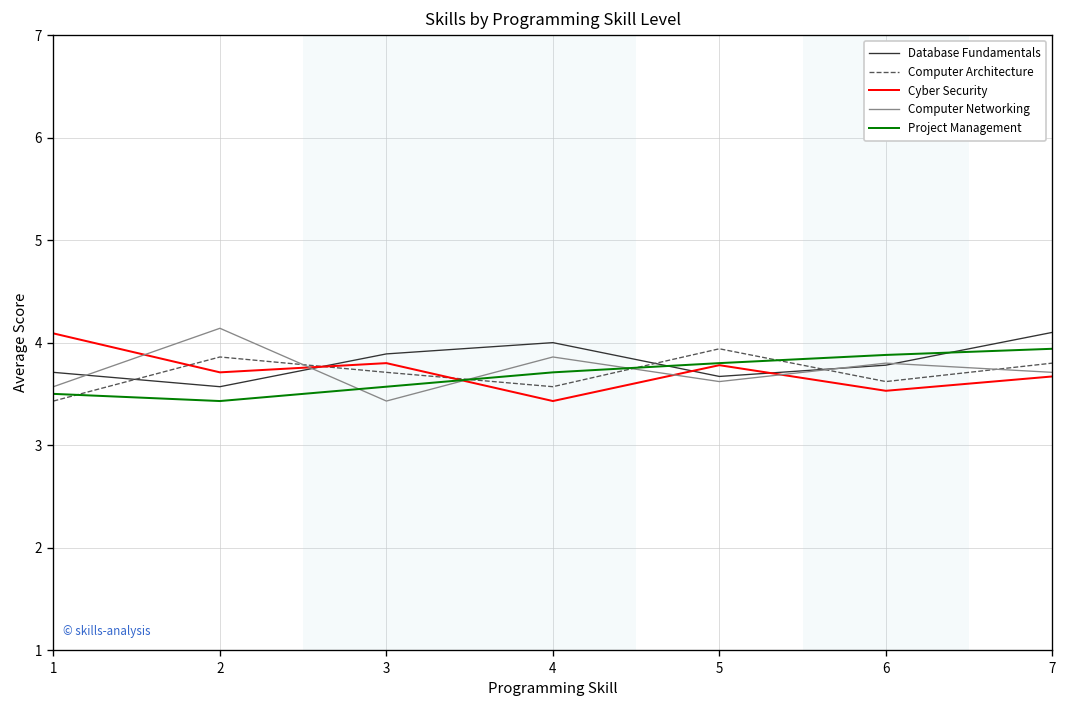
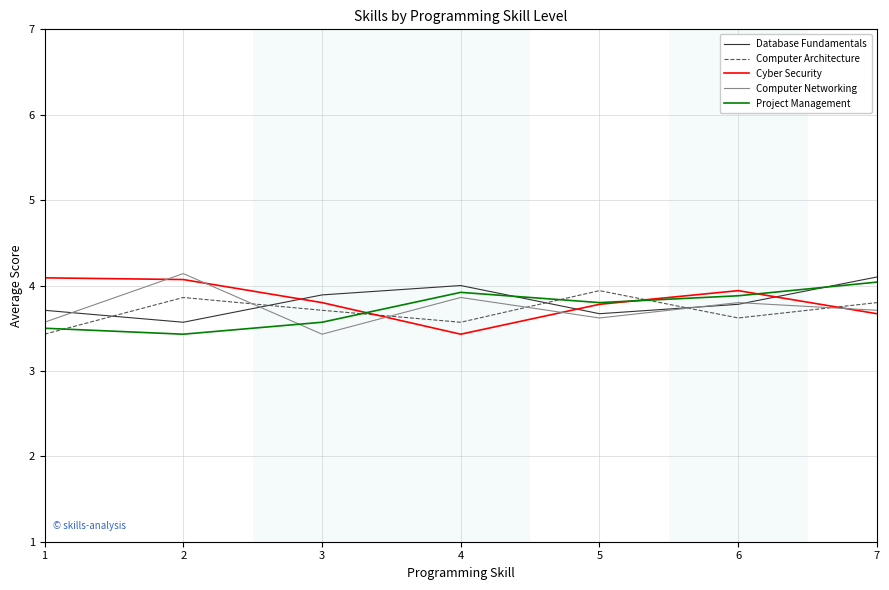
  {
    "Cyber Security": {
      "1": 4.1,
-     "2": 3.7,
+     "2": 4.1,
      "3": 3.8,
      "4": 3.4,
-     "6": 3.5,
+     "6": 3.9,
      "7": 3.7
    },
    "Computer Networking": {
      "1": 3.6,
      "2": 4.1,
      "3": 3.4,
      "4": 3.9,
      "5": 3.6,
      "7": 3.7
    },
    "Project Management": {
      "1": 3.5,
      "2": 3.4,
      "3": 3.6,
-     "4": 3.7,
+     "4": 3.9,
      "6": 3.9,
-     "7": 3.9
+     "7": 4.0
    }
  }
